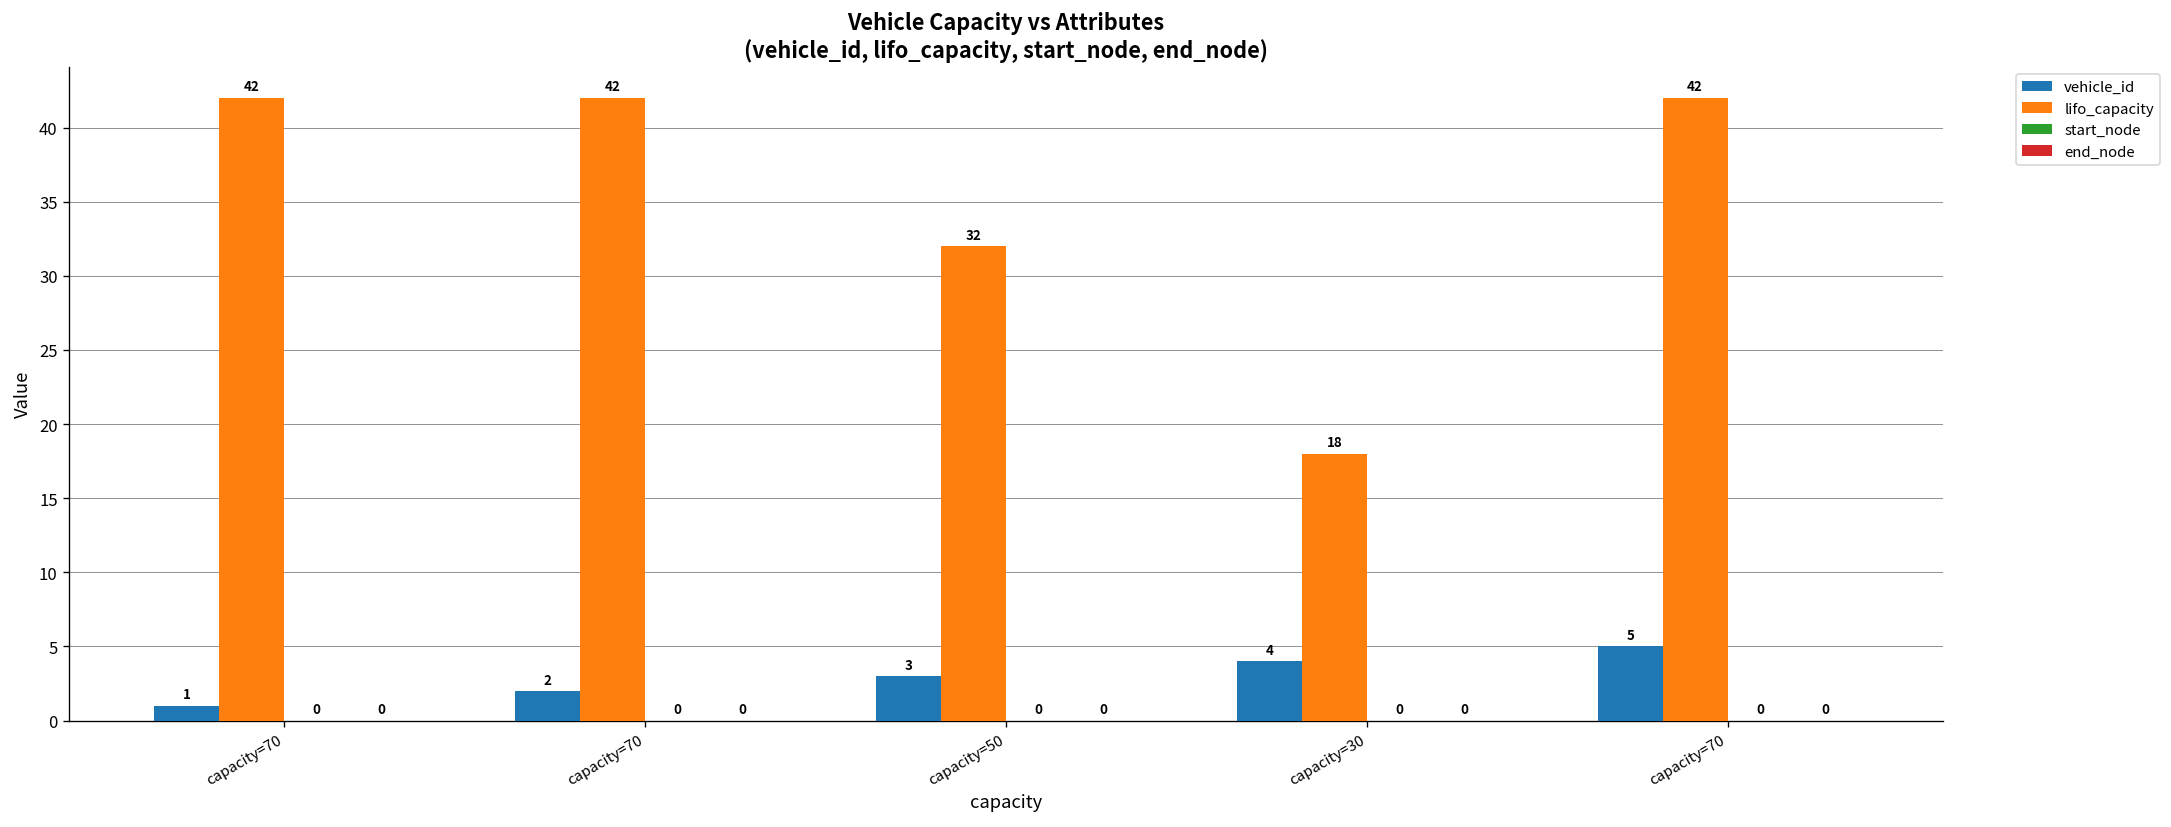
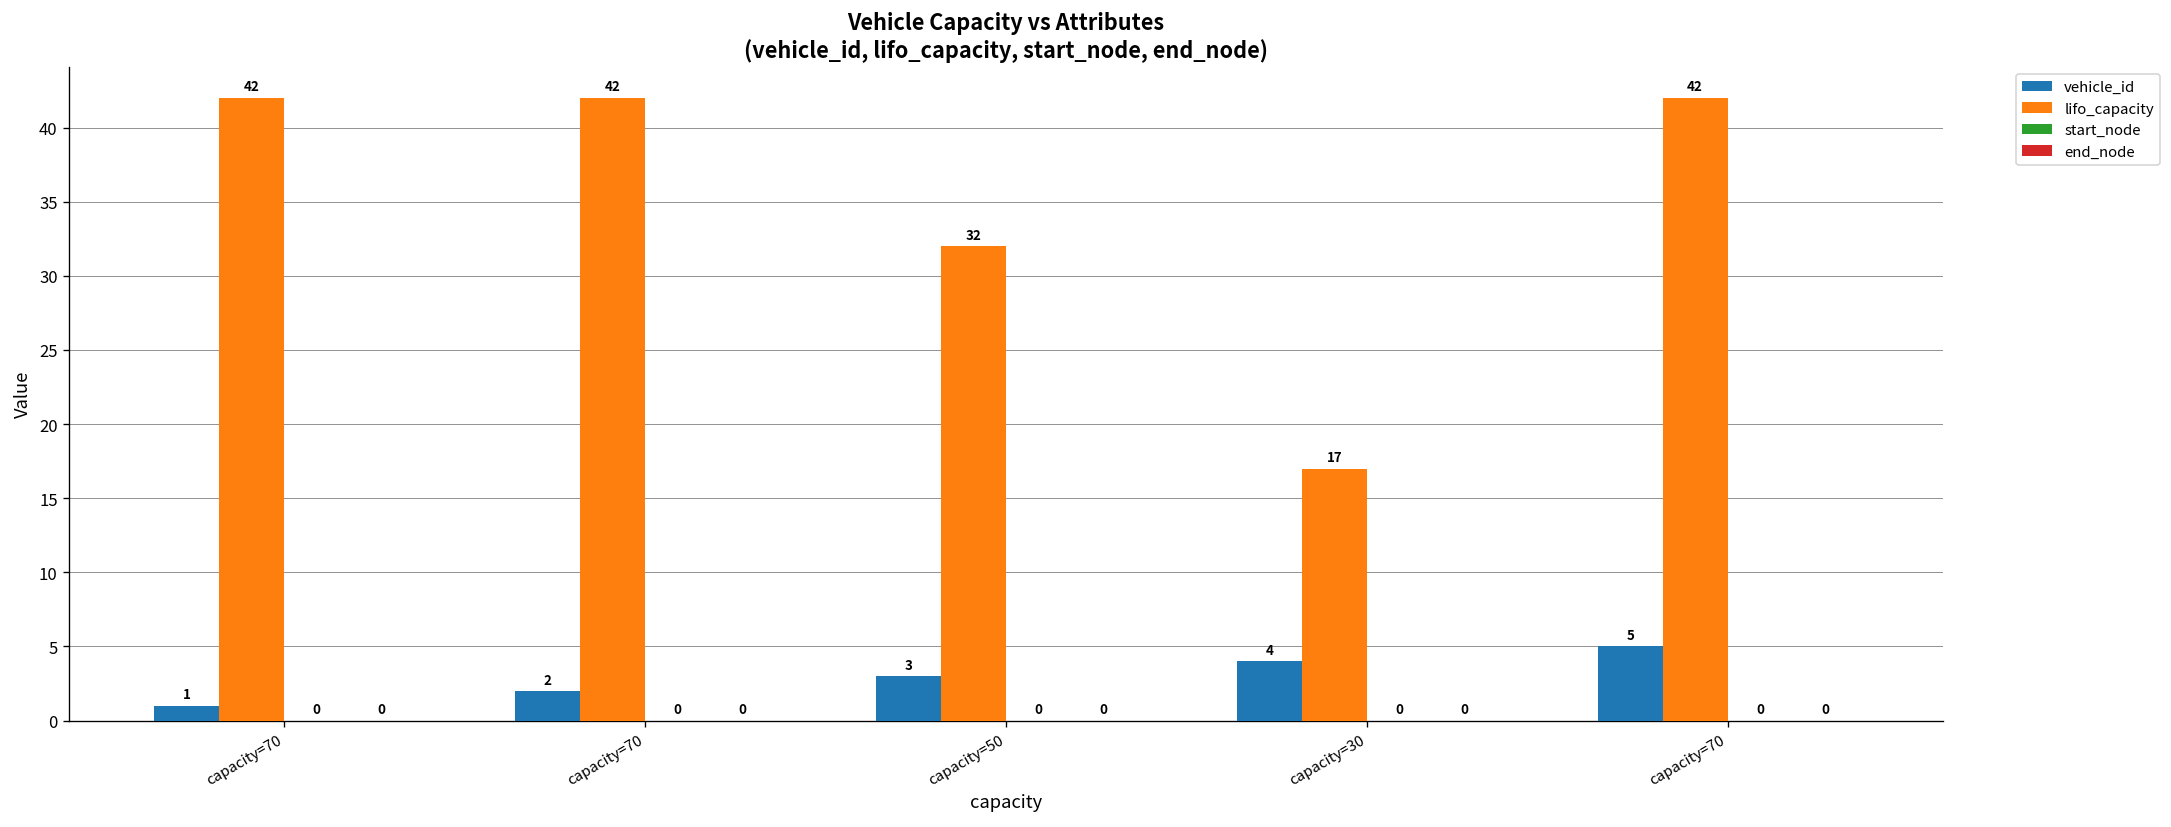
  {
    "vehicle_id": {
      "capacity=50": 3,
      "capacity=30": 4
    },
    "lifo_capacity": {
      "capacity=50": 32,
-     "capacity=30": 18
+     "capacity=30": 17
    },
    "start_node": {
      "capacity=50": 0,
      "capacity=30": 0
    },
    "end_node": {
      "capacity=50": 0,
      "capacity=30": 0
    }
  }
